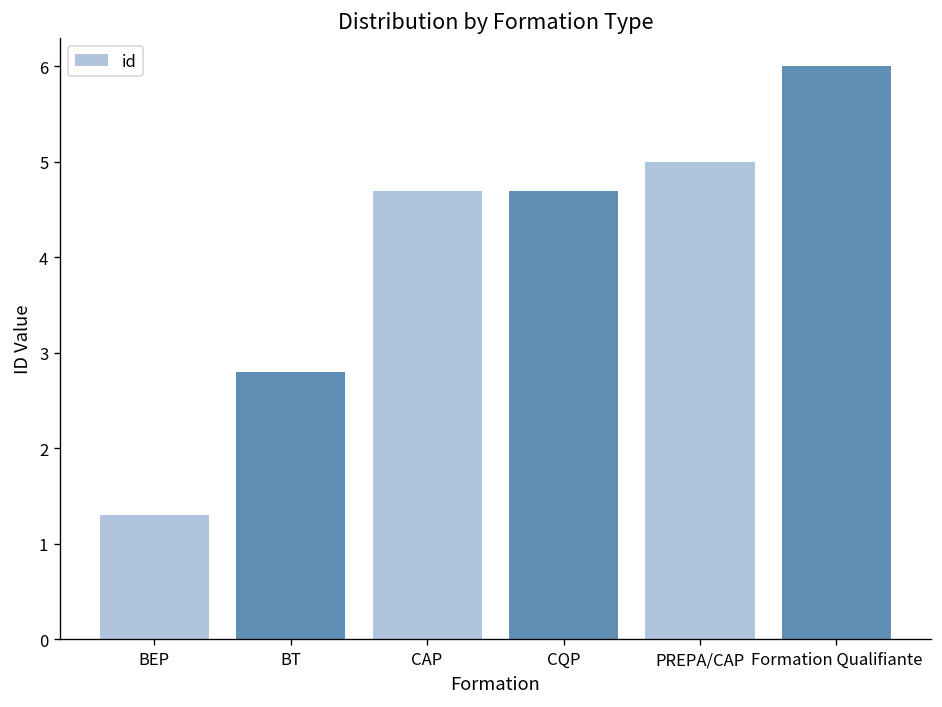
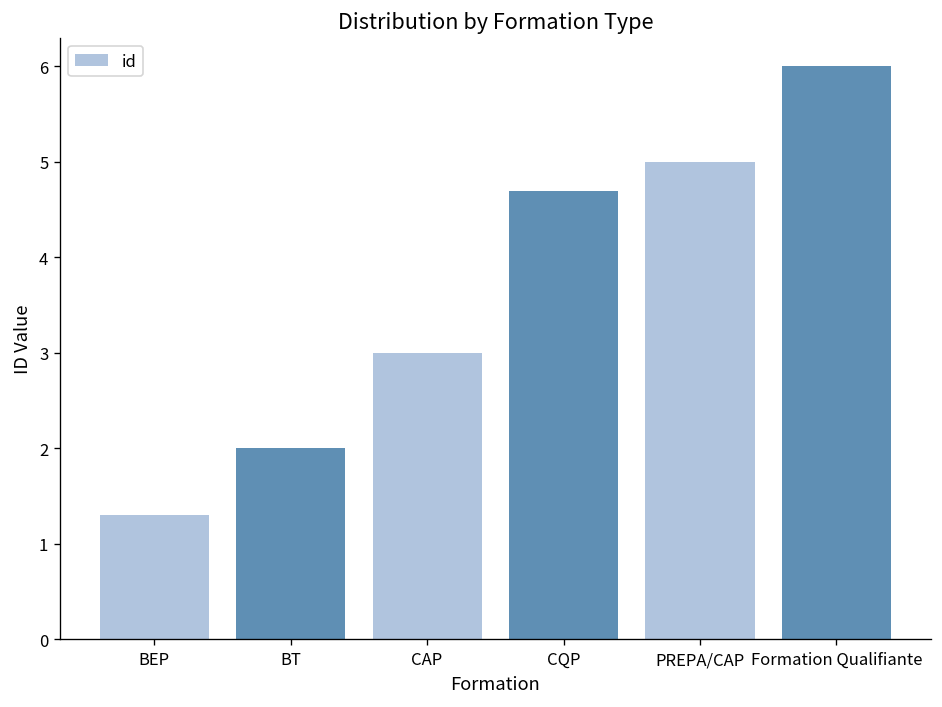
  {
    "BEP": 1.3,
-   "BT": 2.8,
-   "CAP": 4.7,
+   "BT": 2.0,
+   "CAP": 3.0,
    "CQP": 4.7,
    "PREPA/CAP": 5.0,
    "Formation Qualifiante": 6.0
  }
